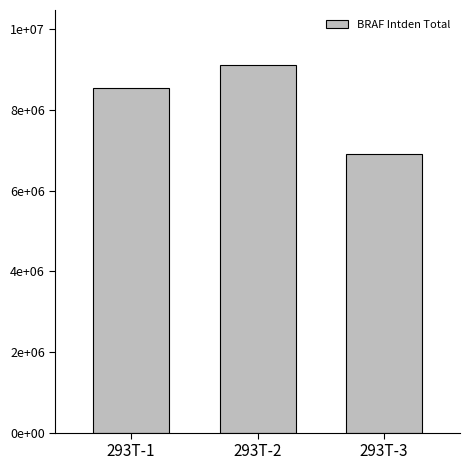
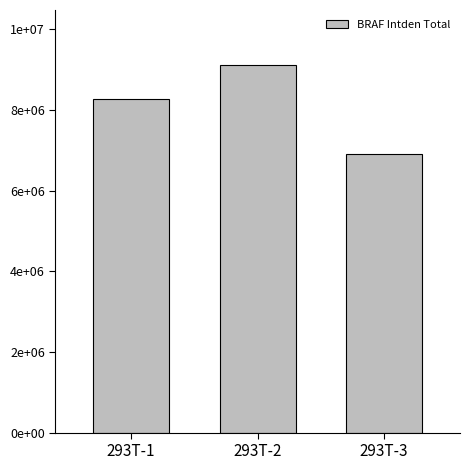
  {
-   "293T-1": 8500000,
+   "293T-1": 8300000,
    "293T-2": 9100000,
    "293T-3": 6900000
  }
